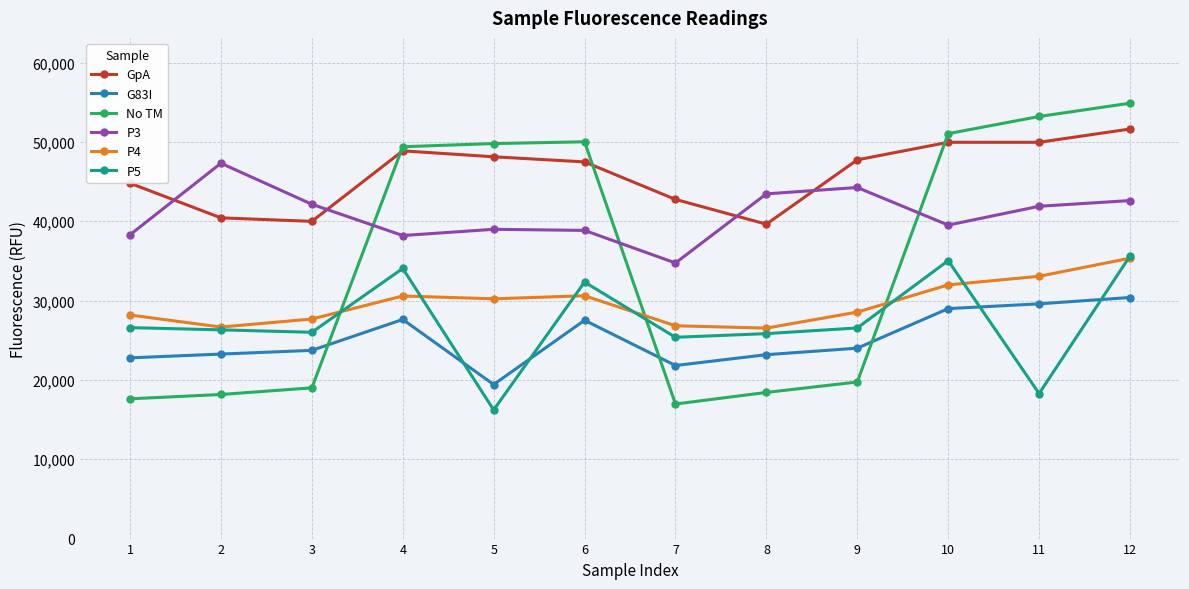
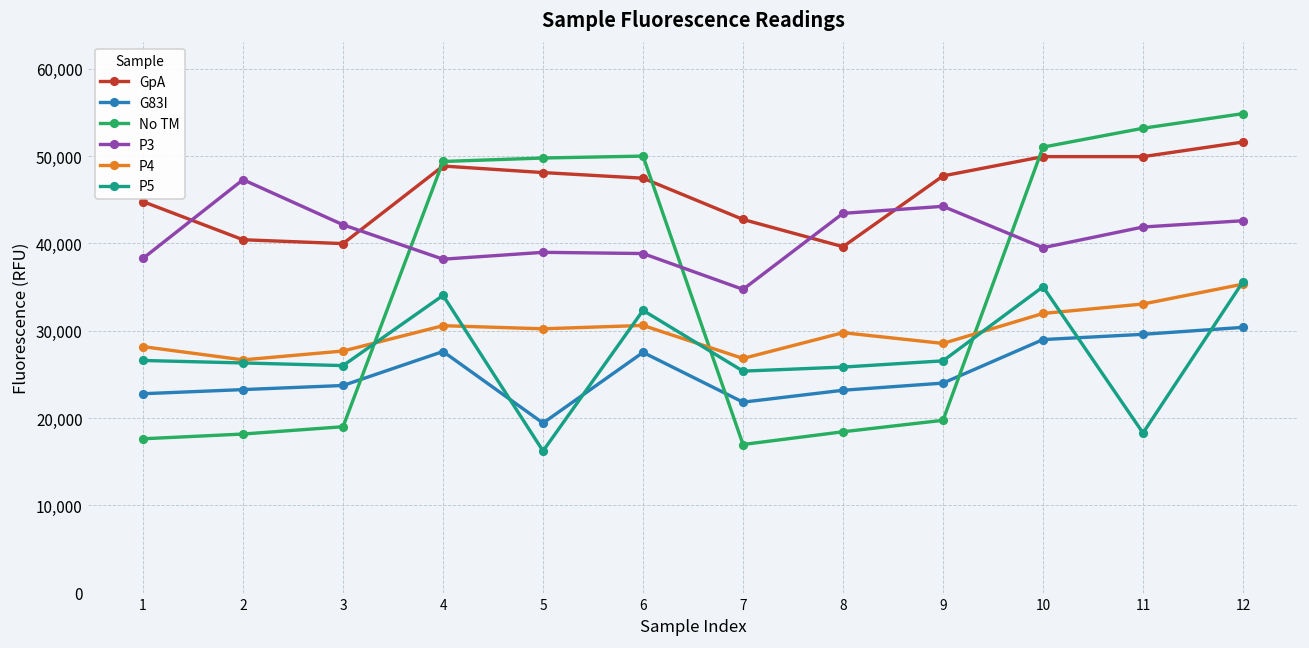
  {
    "GpA": {
      "1": "45,000",
      "2": "40,000",
      "3": "40,000",
      "4": "49,000",
      "5": "48,000",
      "6": "47,000",
      "7": "43,000",
      "8": "40,000",
      "9": "48,000",
      "10": "50,000",
      "11": "50,000",
      "12": "52,000"
    },
    "G83I": {
      "1": "23,000",
      "2": "23,000",
      "3": "24,000",
      "4": "28,000",
      "5": "19,000",
      "6": "28,000",
      "7": "22,000",
      "8": "23,000",
      "9": "24,000",
      "10": "29,000",
      "11": "30,000",
      "12": "30,000"
    },
    "P3": {
      "1": "38,000",
      "2": "47,000",
      "3": "42,000",
      "4": "38,000",
      "5": "39,000",
      "6": "39,000",
      "7": "35,000",
      "8": "43,000",
      "9": "44,000",
      "10": "40,000",
      "11": "42,000",
      "12": "43,000"
    },
    "P4": {
      "1": "28,000",
      "2": "27,000",
      "3": "28,000",
      "4": "31,000",
      "5": "30,000",
      "6": "31,000",
      "7": "27,000",
-     "8": "27,000",
+     "8": "30,000",
      "9": "29,000",
      "10": "32,000",
      "11": "33,000"
    }
  }
